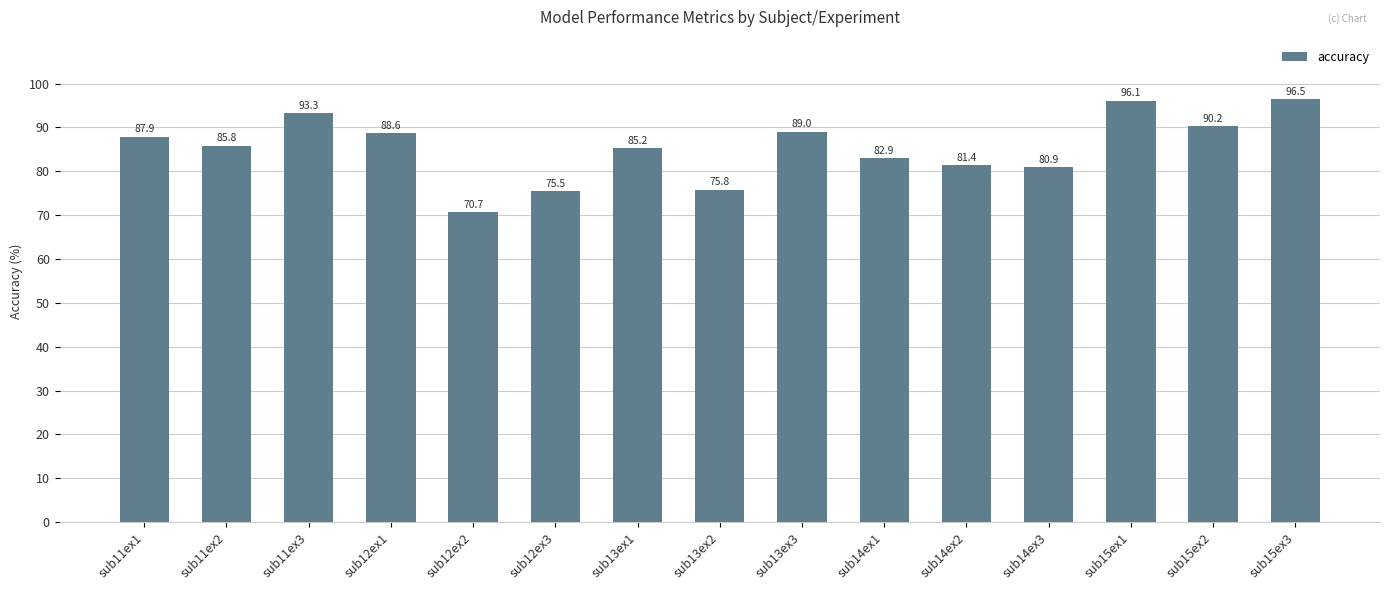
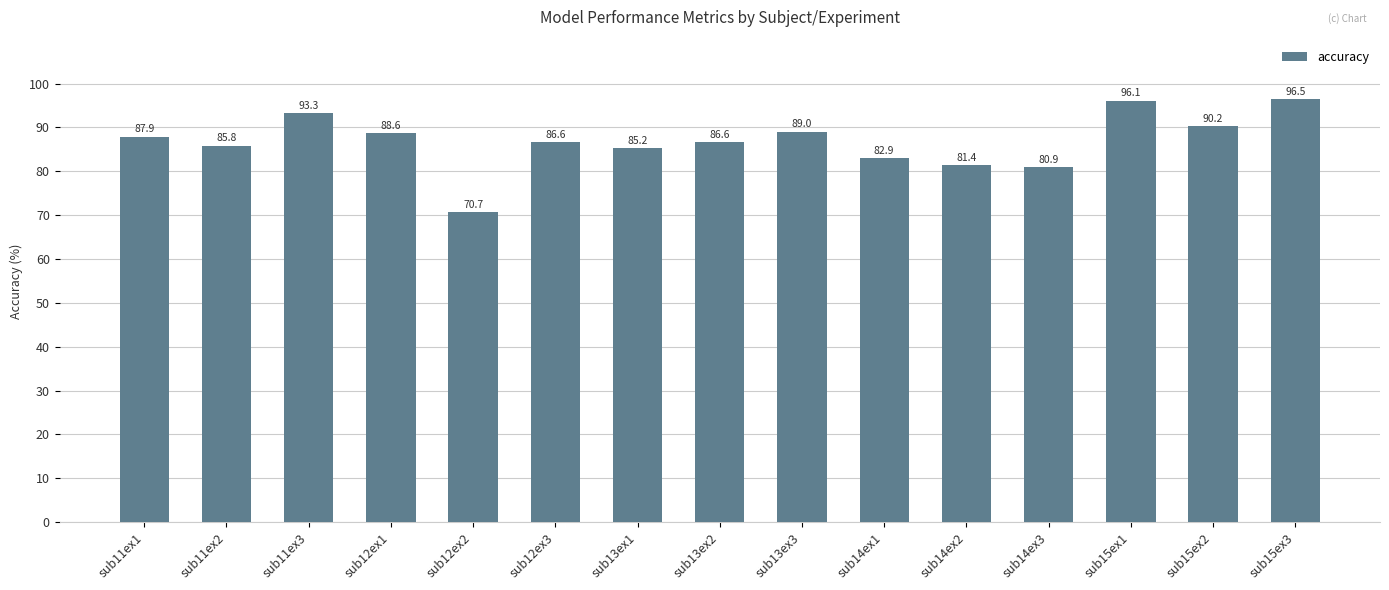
  {
    "sub11ex1": 87.9,
    "sub11ex2": 85.8,
    "sub11ex3": 93.3,
    "sub12ex1": 88.6,
    "sub12ex2": 70.7,
-   "sub12ex3": 75.5,
+   "sub12ex3": 86.6,
    "sub13ex1": 85.2,
-   "sub13ex2": 75.8,
+   "sub13ex2": 86.6,
    "sub13ex3": 89.0,
    "sub14ex1": 82.9,
    "sub14ex2": 81.4,
    "sub14ex3": 80.9,
    "sub15ex1": 96.1,
    "sub15ex2": 90.2,
    "sub15ex3": 96.5
  }
